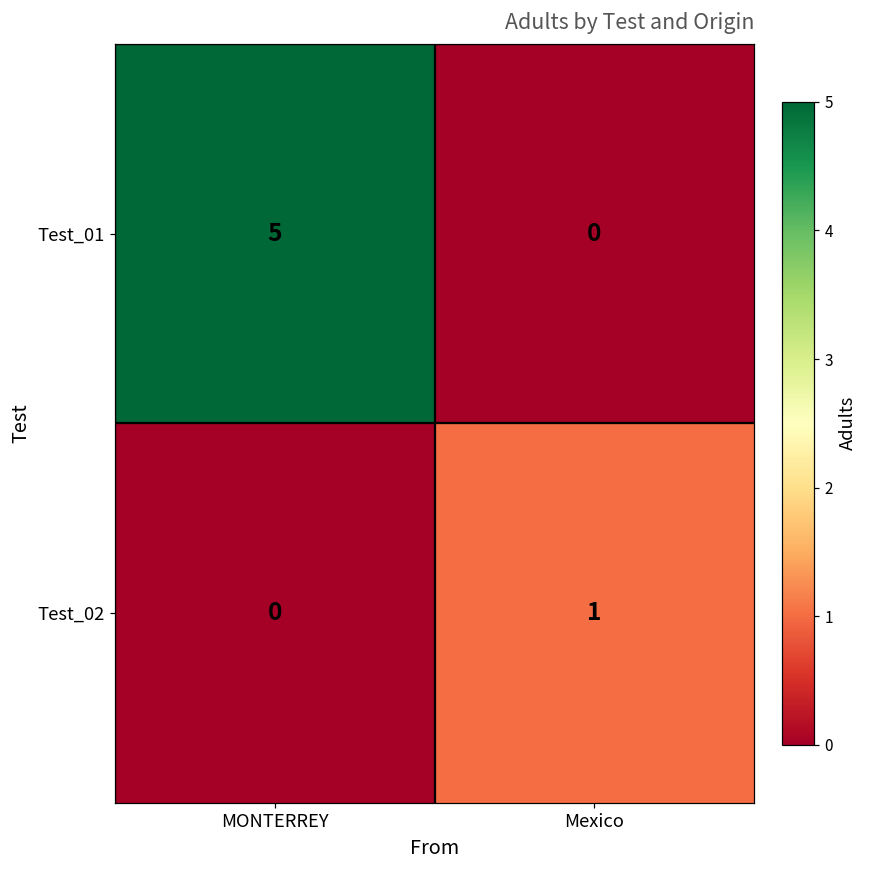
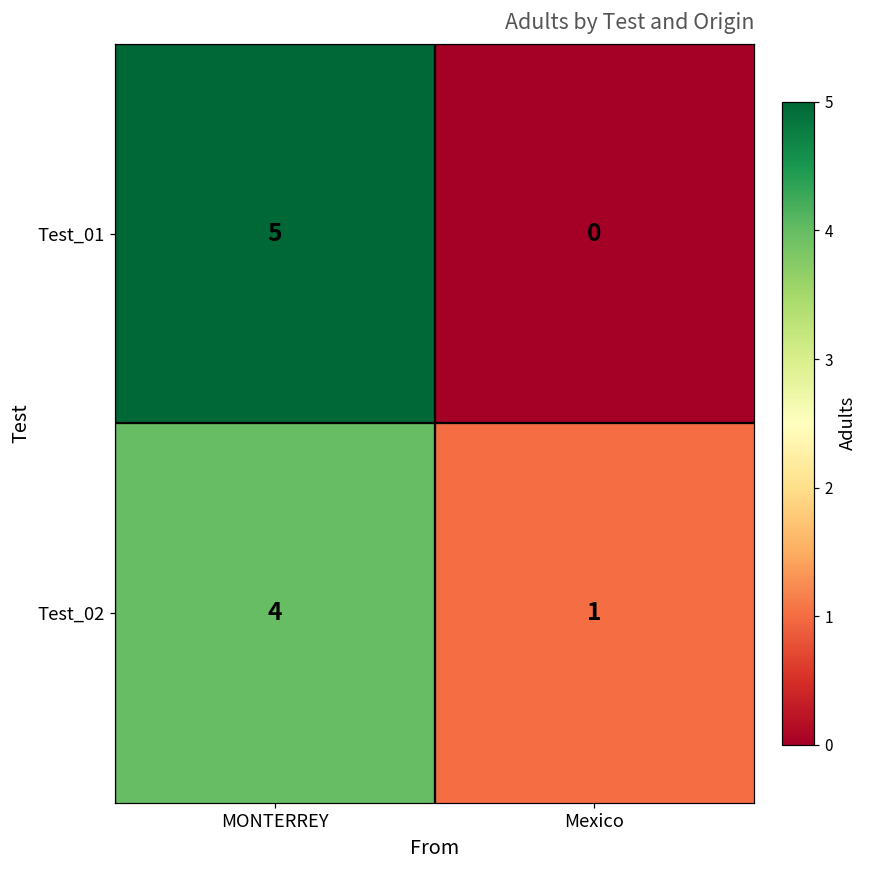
  {
    "Test_01": {
      "MONTERREY": 5,
      "Mexico": 0
    },
    "Test_02": {
-     "MONTERREY": 0,
+     "MONTERREY": 4,
      "Mexico": 1
    }
  }
